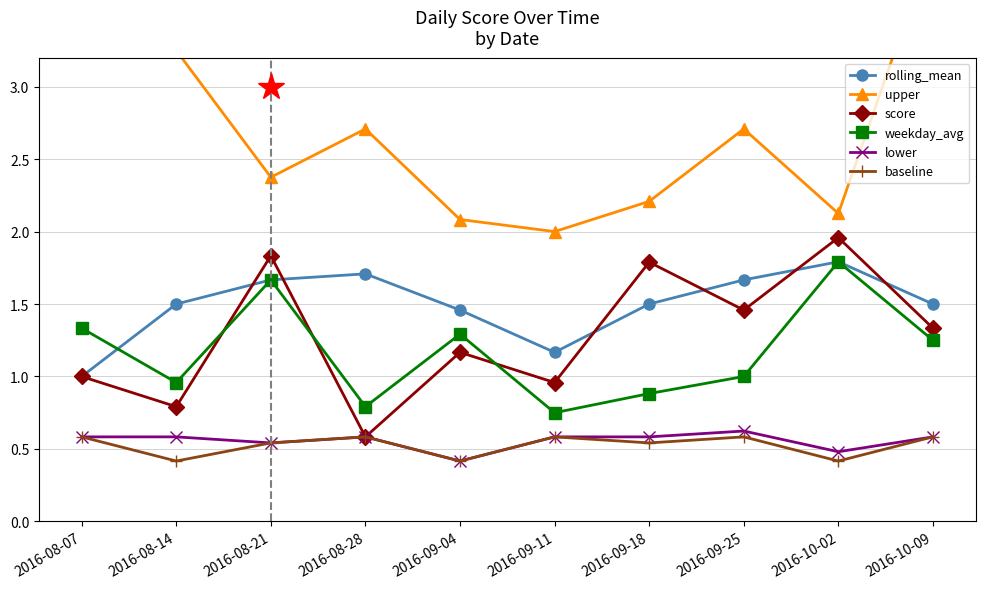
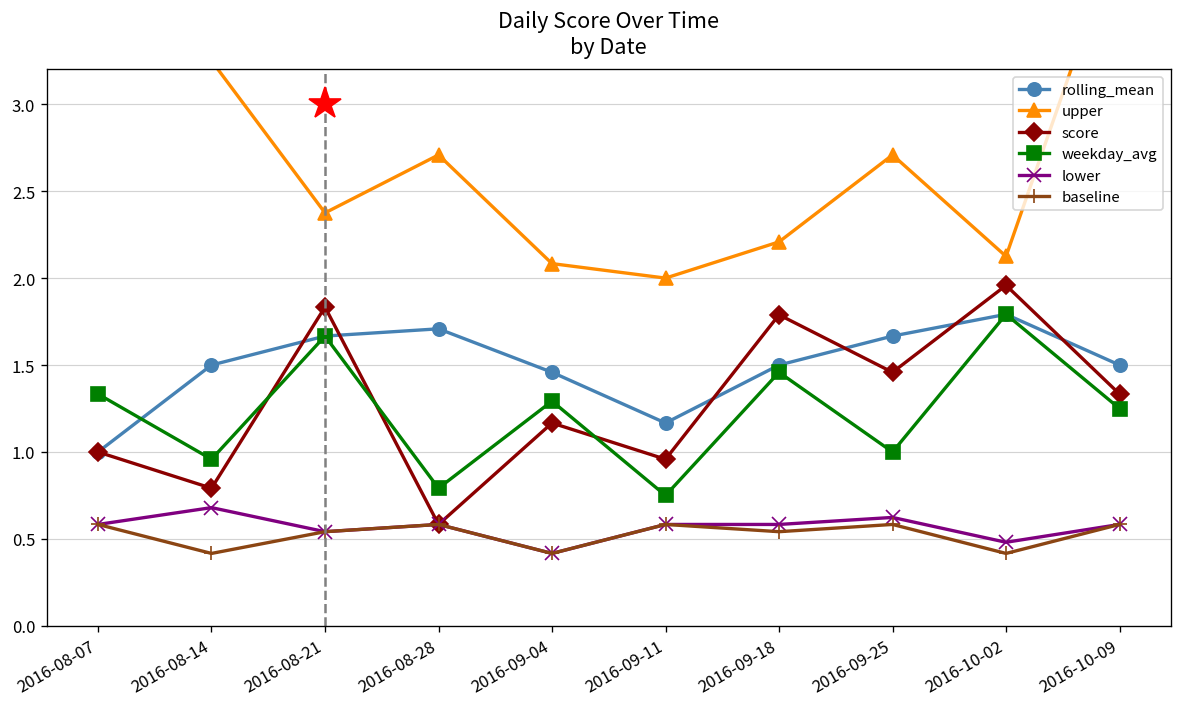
  {
    "rolling_mean": {
      "2016-08-14": 1.50,
      "2016-08-28": 1.71,
      "2016-09-04": 1.46,
      "2016-09-11": 1.17,
      "2016-09-18": 1.50,
      "2016-09-25": 1.67,
      "2016-10-09": 1.50
    },
    "upper": {
      "2016-08-21": 2.38,
      "2016-08-28": 2.71,
      "2016-09-04": 2.08,
      "2016-09-11": 2.00,
      "2016-09-18": 2.21,
      "2016-09-25": 2.71,
      "2016-10-02": 2.13
    },
    "score": {
      "2016-08-14": 0.79,
      "2016-08-21": 1.83,
      "2016-09-04": 1.17,
      "2016-09-11": 0.96,
      "2016-09-18": 1.79,
      "2016-09-25": 1.46,
      "2016-10-02": 1.96,
      "2016-10-09": 1.33
    },
    "weekday_avg": {
      "2016-08-07": 1.33,
      "2016-08-14": 0.96,
      "2016-08-28": 0.79,
      "2016-09-04": 1.29,
      "2016-09-11": 0.75,
-     "2016-09-18": 0.88,
+     "2016-09-18": 1.46,
      "2016-09-25": 1.00,
      "2016-10-09": 1.25
    },
    "lower": {
-     "2016-08-14": 0.58,
+     "2016-08-14": 0.68,
      "2016-09-18": 0.58,
      "2016-09-25": 0.62,
      "2016-10-02": 0.48
    },
    "baseline": {
      "2016-08-14": 0.42,
      "2016-09-18": 0.54,
      "2016-09-25": 0.58,
      "2016-10-02": 0.42
    }
  }
